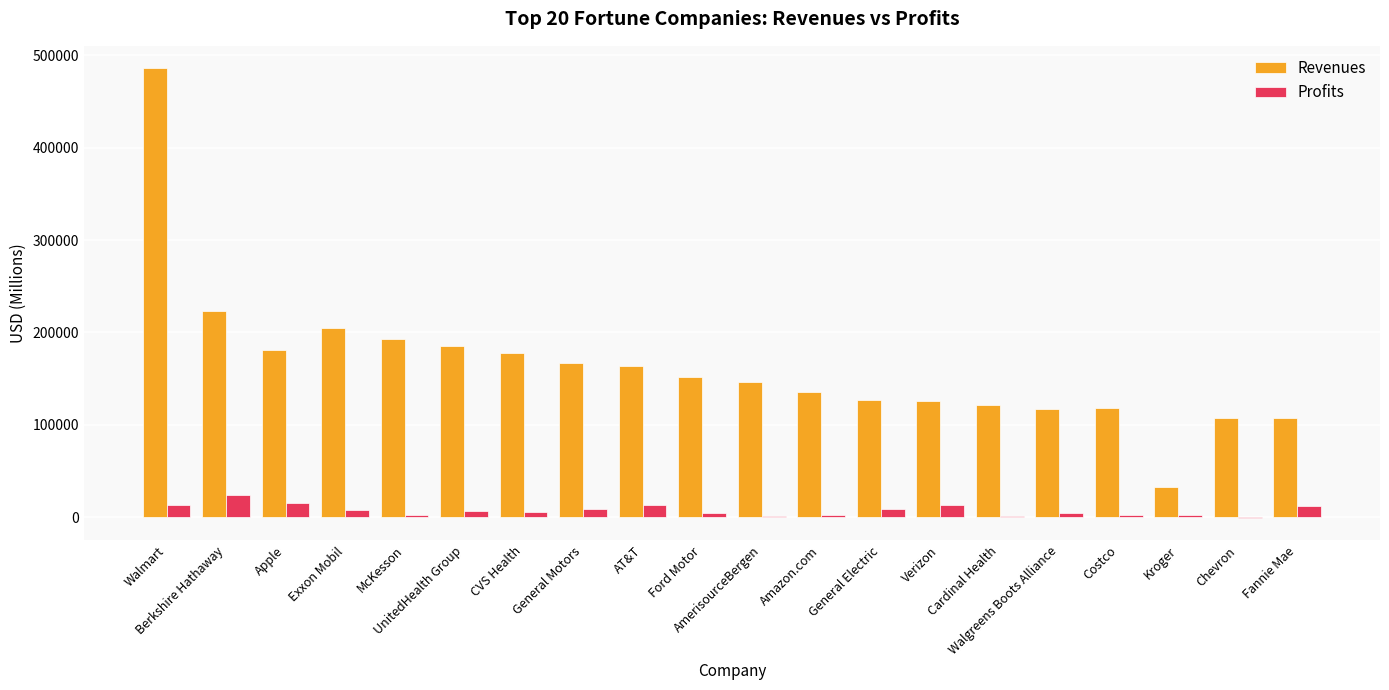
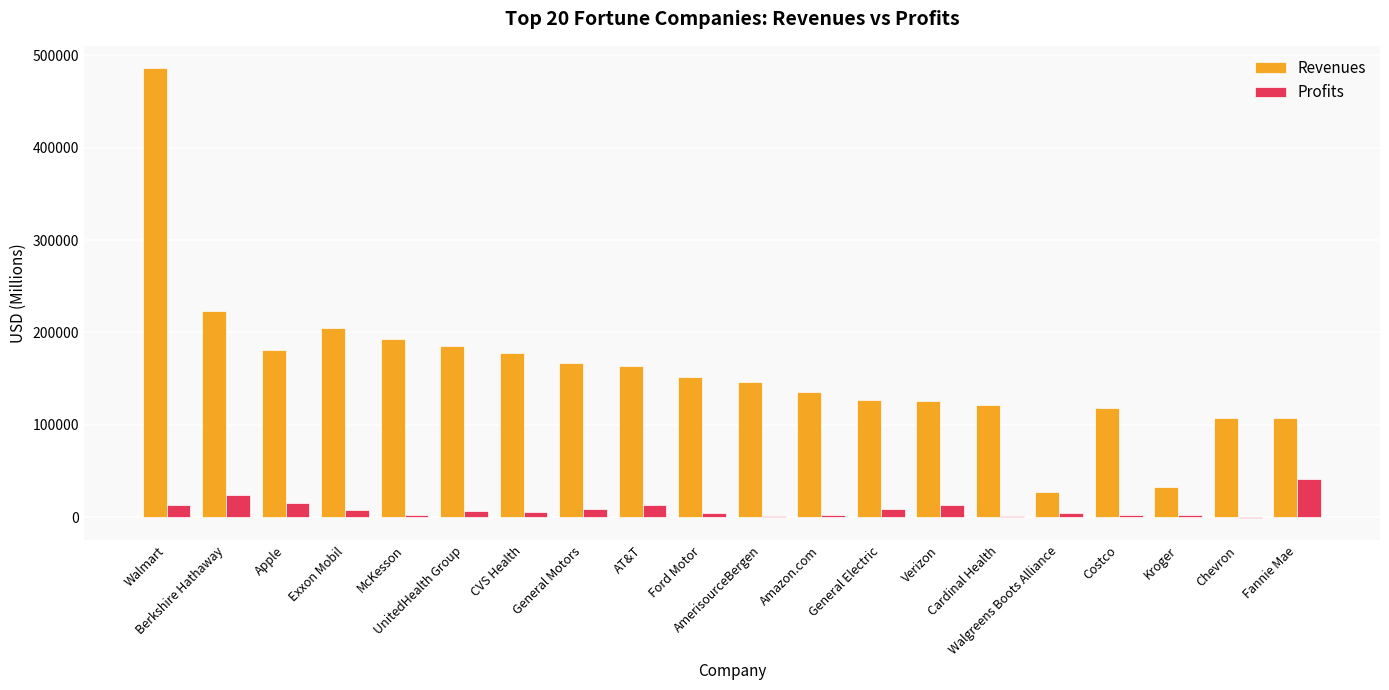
  {
    "Revenues": {
      "Walmart": 490000,
      "Berkshire Hathaway": 220000,
      "Apple": 180000,
      "Exxon Mobil": 210000,
      "McKesson": 190000,
      "UnitedHealth Group": 180000,
      "CVS Health": 180000,
      "General Motors": 170000,
      "AT&T": 160000,
      "Ford Motor": 150000,
      "AmerisourceBergen": 150000,
      "Amazon.com": 140000,
      "General Electric": 130000,
      "Verizon": 130000,
      "Cardinal Health": 120000,
-     "Walgreens Boots Alliance": 120000,
+     "Walgreens Boots Alliance": 30000,
      "Costco": 120000,
      "Kroger": 30000,
      "Chevron": 110000,
      "Fannie Mae": 110000
    },
    "Profits": {
      "Walmart": 10000,
      "Berkshire Hathaway": 20000,
      "Apple": 20000,
      "Exxon Mobil": 10000,
      "UnitedHealth Group": 10000,
      "CVS Health": 10000,
      "General Motors": 10000,
      "AT&T": 10000,
      "Ford Motor": 0,
      "General Electric": 10000,
      "Verizon": 10000,
      "Walgreens Boots Alliance": 0,
-     "Fannie Mae": 10000
+     "Fannie Mae": 40000
    }
  }
